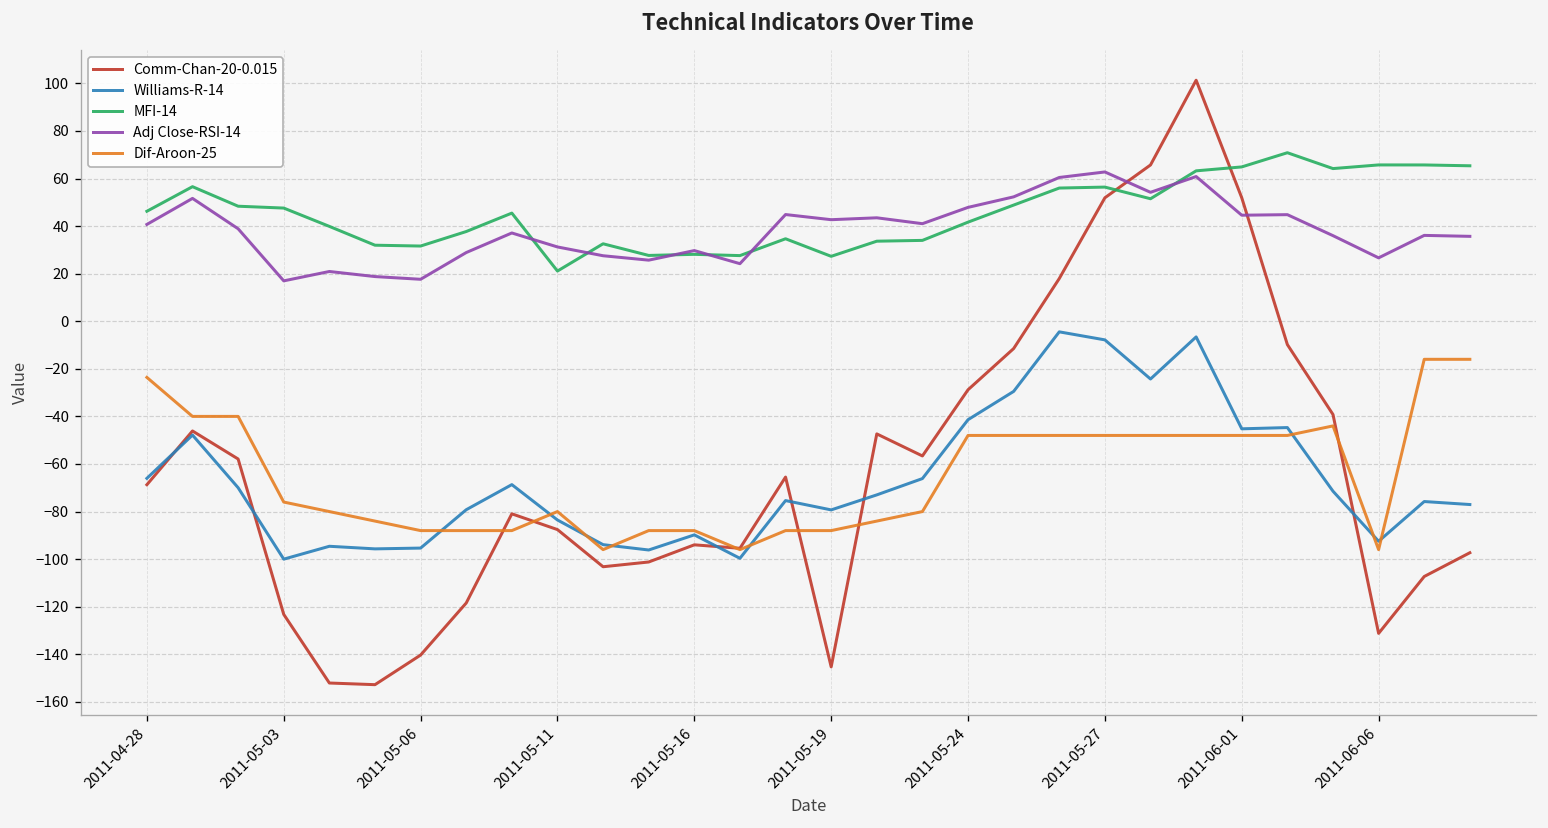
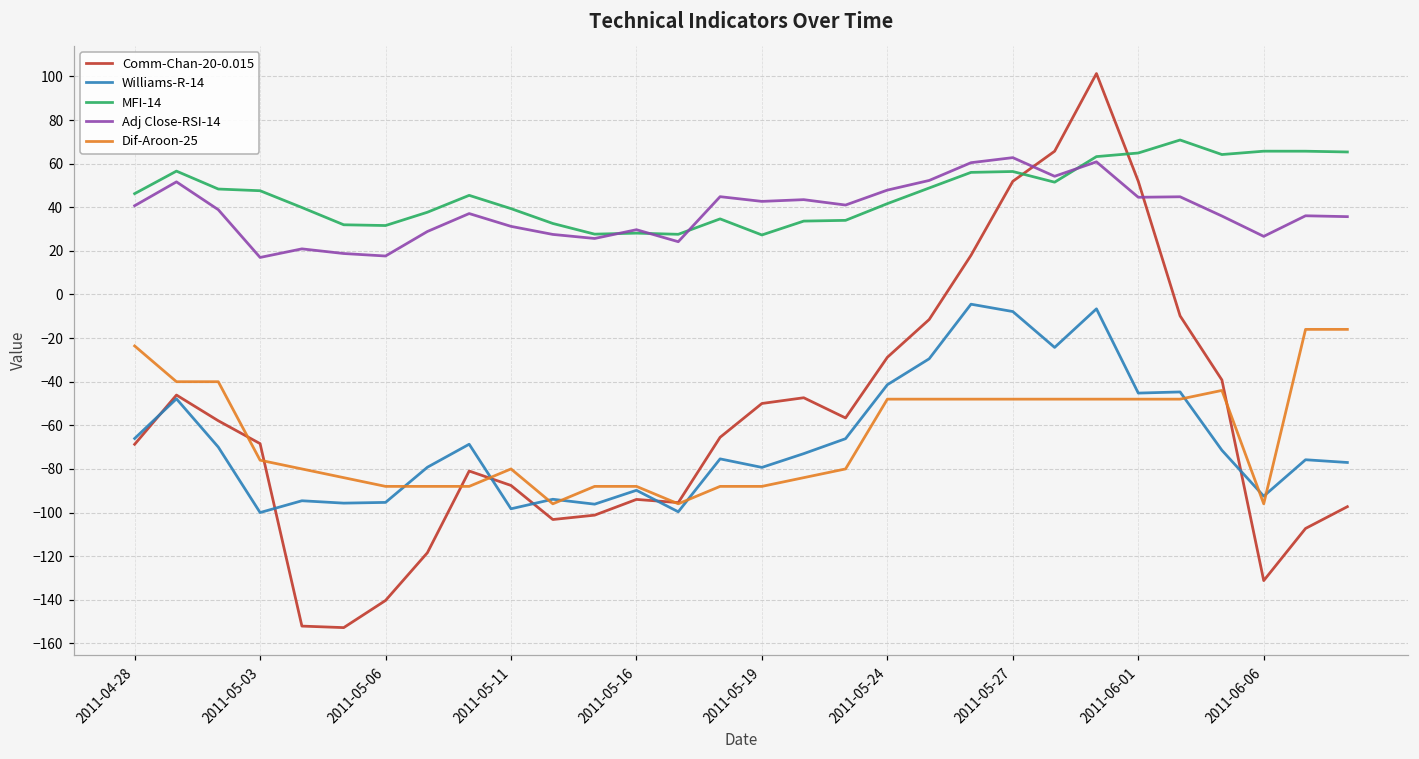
  {
    "Comm-Chan-20-0.015": {
      "2011-04-28": -69,
-     "2011-05-03": -123,
+     "2011-05-03": -68,
      "2011-05-06": -140,
      "2011-05-11": -88,
      "2011-05-16": -94,
-     "2011-05-19": -145,
+     "2011-05-19": -50,
      "2011-05-24": -29,
      "2011-05-27": 52,
      "2011-06-01": 52,
      "2011-06-06": -131
    },
    "Williams-R-14": {
      "2011-04-28": -66,
      "2011-05-03": -100,
      "2011-05-06": -95,
-     "2011-05-11": -84,
+     "2011-05-11": -98,
      "2011-05-16": -90,
      "2011-05-19": -79,
      "2011-05-24": -41,
      "2011-05-27": -8,
      "2011-06-01": -45,
      "2011-06-06": -92
    },
    "MFI-14": {
      "2011-04-28": 46,
      "2011-05-03": 48,
      "2011-05-06": 32,
-     "2011-05-11": 21,
+     "2011-05-11": 39,
      "2011-05-16": 28,
      "2011-05-19": 27,
      "2011-05-24": 42,
      "2011-05-27": 56,
      "2011-06-01": 65,
      "2011-06-06": 66
    },
    "Adj Close-RSI-14": {
      "2011-04-28": 41,
      "2011-05-03": 17,
      "2011-05-06": 18,
      "2011-05-11": 31,
      "2011-05-16": 30,
      "2011-05-19": 43,
      "2011-05-24": 48,
      "2011-05-27": 63,
      "2011-06-01": 45,
      "2011-06-06": 27
    },
    "Dif-Aroon-25": {
      "2011-04-28": -24,
      "2011-05-03": -76,
      "2011-05-06": -88,
      "2011-05-11": -80,
      "2011-05-16": -88,
      "2011-05-19": -88,
      "2011-05-24": -48,
      "2011-05-27": -48,
      "2011-06-01": -48,
      "2011-06-06": -96
    }
  }
